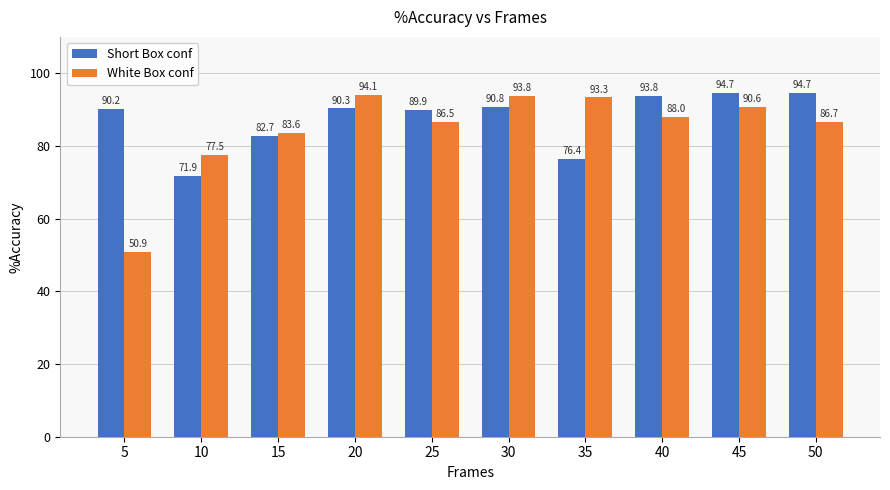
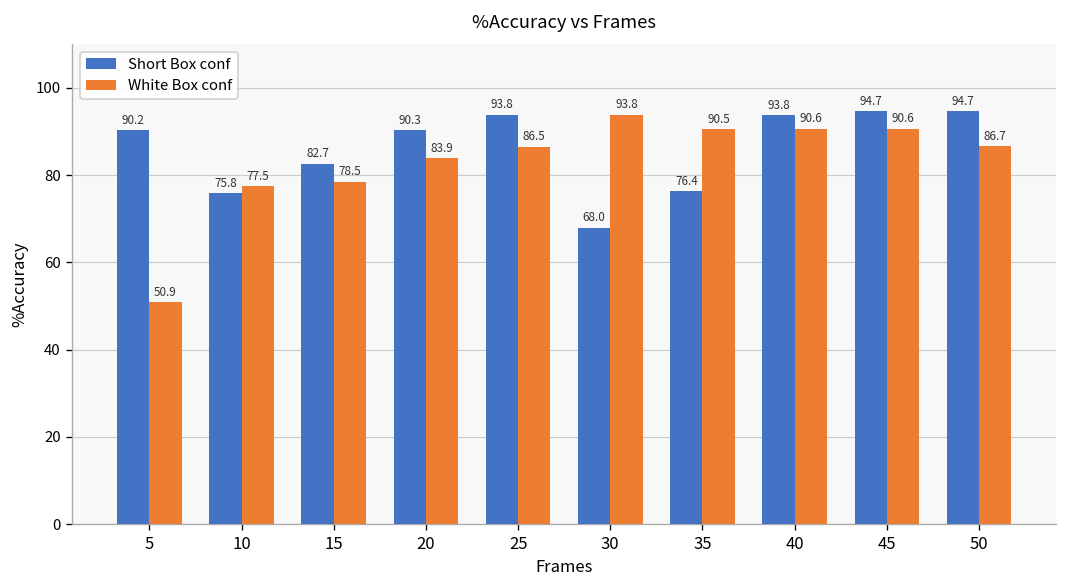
  {
    "Short Box conf": {
      "5": 90.2,
-     "10": 71.9,
+     "10": 75.8,
      "15": 82.7,
      "20": 90.3,
-     "25": 89.9,
-     "30": 90.8,
+     "25": 93.8,
+     "30": 68.0,
      "35": 76.4,
      "40": 93.8,
      "45": 94.7,
      "50": 94.7
    },
    "White Box conf": {
      "5": 50.9,
      "10": 77.5,
-     "15": 83.6,
-     "20": 94.1,
+     "15": 78.5,
+     "20": 83.9,
      "25": 86.5,
      "30": 93.8,
-     "35": 93.3,
-     "40": 88.0,
+     "35": 90.5,
+     "40": 90.6,
      "45": 90.6,
      "50": 86.7
    }
  }
